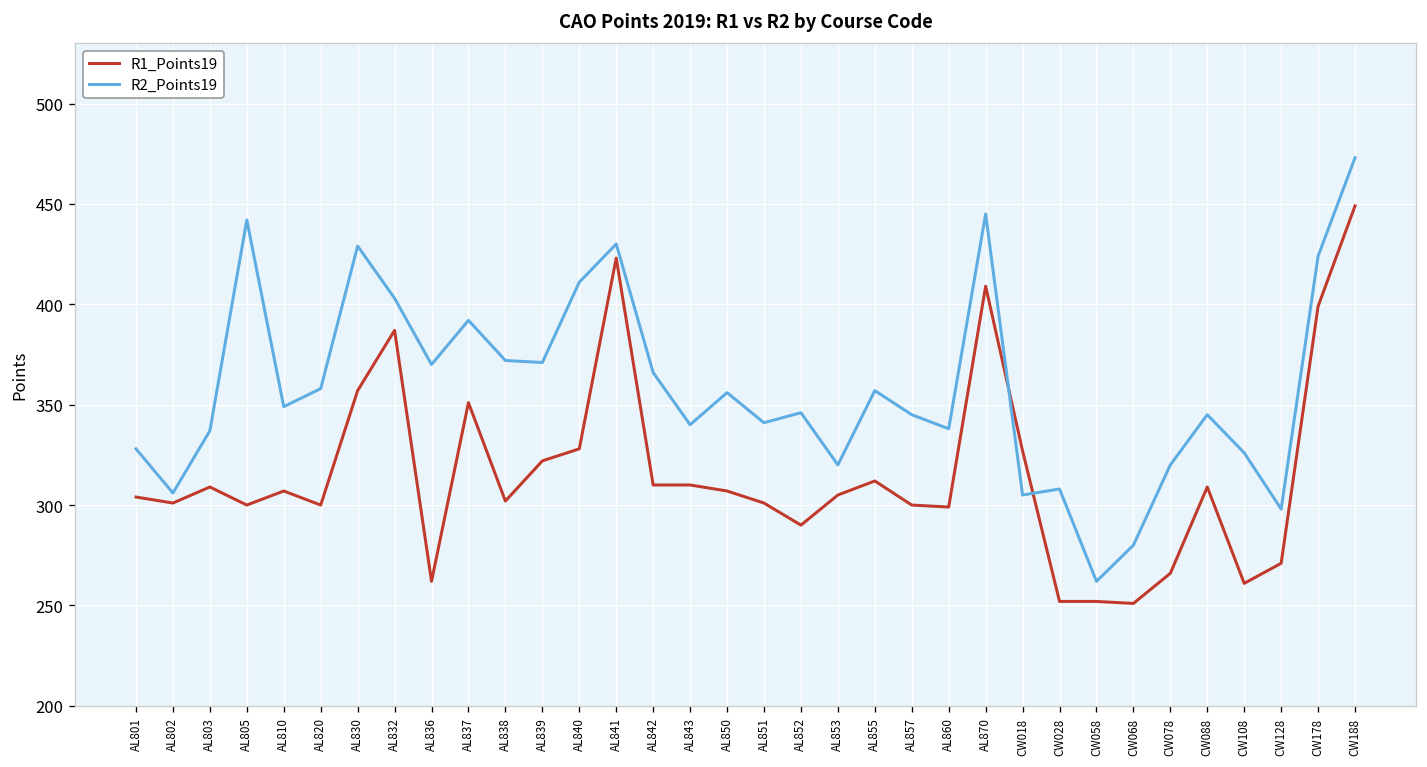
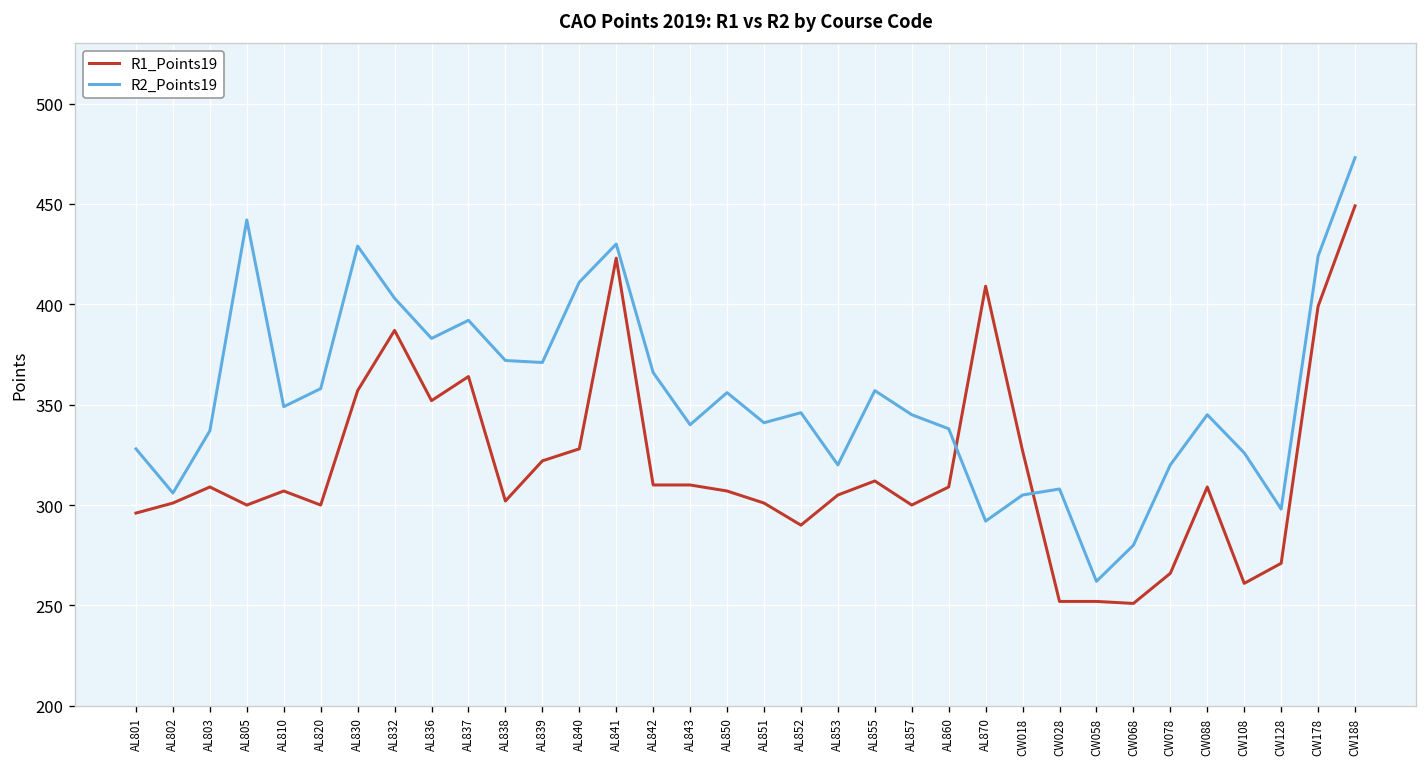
  {
    "R1_Points19": {
-     "AL801": 304,
+     "AL801": 296,
      "AL802": 301,
      "AL803": 309,
      "AL805": 300,
      "AL810": 307,
      "AL820": 300,
      "AL830": 357,
      "AL832": 387,
-     "AL836": 262,
-     "AL837": 351,
+     "AL836": 352,
+     "AL837": 364,
      "AL838": 302,
      "AL839": 322,
      "AL840": 328,
      "AL841": 423,
      "AL842": 310,
      "AL843": 310,
      "AL850": 307,
      "AL851": 301,
      "AL852": 290,
      "AL853": 305,
      "AL855": 312,
      "AL857": 300,
-     "AL860": 299,
+     "AL860": 309,
      "AL870": 409,
      "CW018": 327,
      "CW028": 252,
      "CW058": 252,
      "CW068": 251,
      "CW078": 266,
      "CW088": 309,
      "CW108": 261,
      "CW128": 271,
      "CW178": 399,
      "CW188": 449
    },
    "R2_Points19": {
      "AL801": 328,
      "AL802": 306,
      "AL803": 337,
      "AL805": 442,
      "AL810": 349,
      "AL820": 358,
      "AL830": 429,
      "AL832": 403,
-     "AL836": 370,
+     "AL836": 383,
      "AL837": 392,
      "AL838": 372,
      "AL839": 371,
      "AL840": 411,
      "AL841": 430,
      "AL842": 366,
      "AL843": 340,
      "AL850": 356,
      "AL851": 341,
      "AL852": 346,
      "AL853": 320,
      "AL855": 357,
      "AL857": 345,
      "AL860": 338,
-     "AL870": 445,
+     "AL870": 292,
      "CW018": 305,
      "CW028": 308,
      "CW058": 262,
      "CW068": 280,
      "CW078": 320,
      "CW088": 345,
      "CW108": 326,
      "CW128": 298,
      "CW178": 424,
      "CW188": 473
    }
  }
